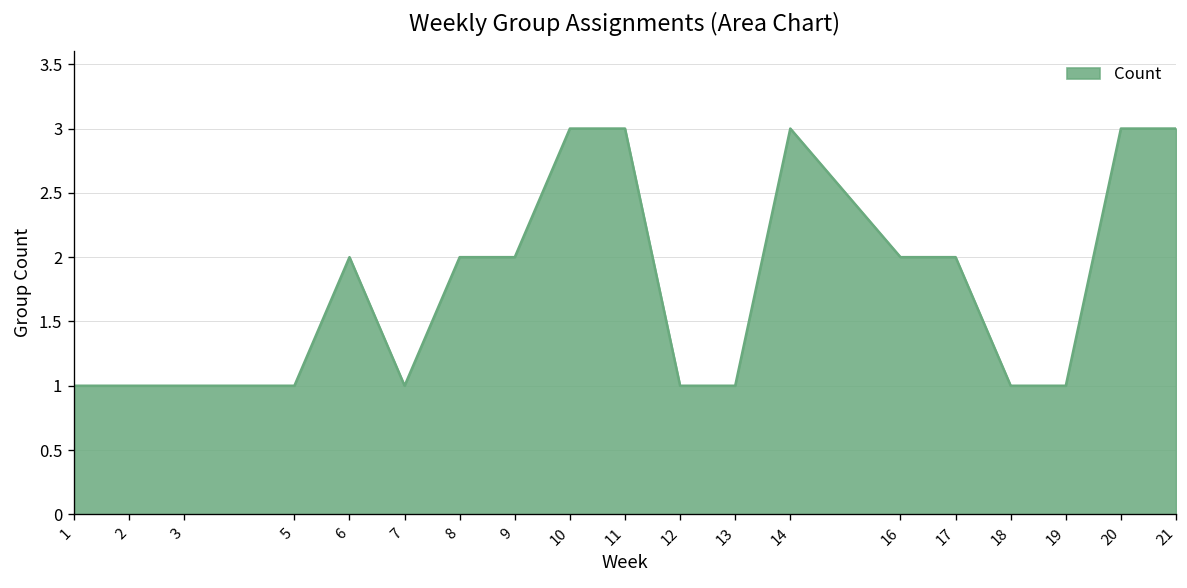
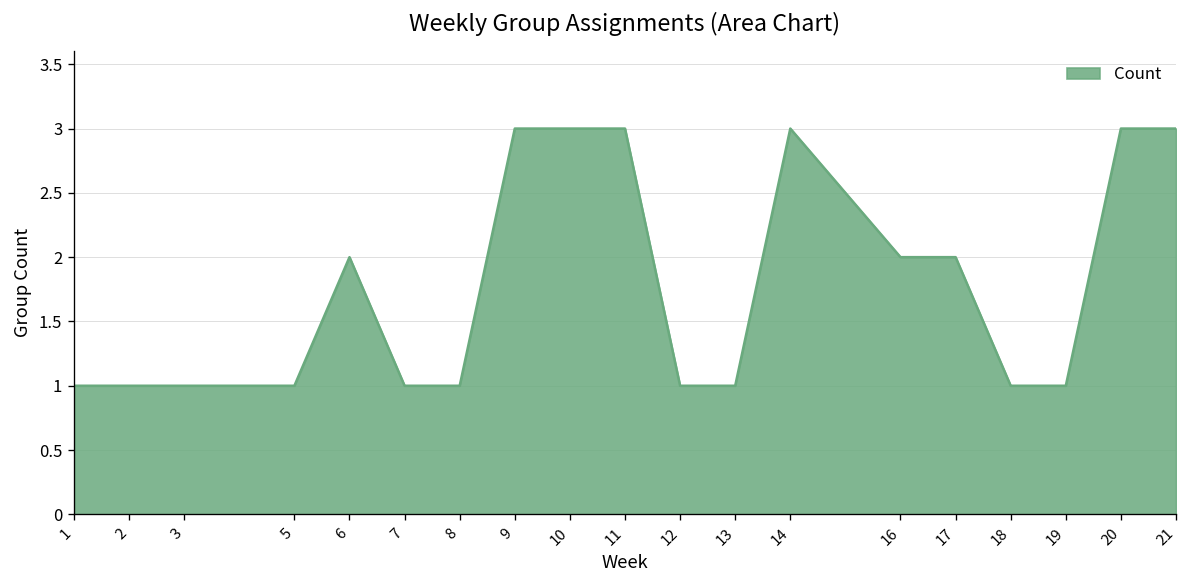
  {
    "1": 1,
    "2": 1,
    "3": 1,
    "5": 1,
    "6": 2,
    "7": 1,
-   "8": 2,
-   "9": 2,
+   "8": 1,
+   "9": 3,
    "10": 3,
    "11": 3,
    "12": 1,
    "13": 1,
    "14": 3,
    "16": 2,
    "17": 2,
    "18": 1,
    "19": 1,
    "20": 3,
    "21": 3
  }
